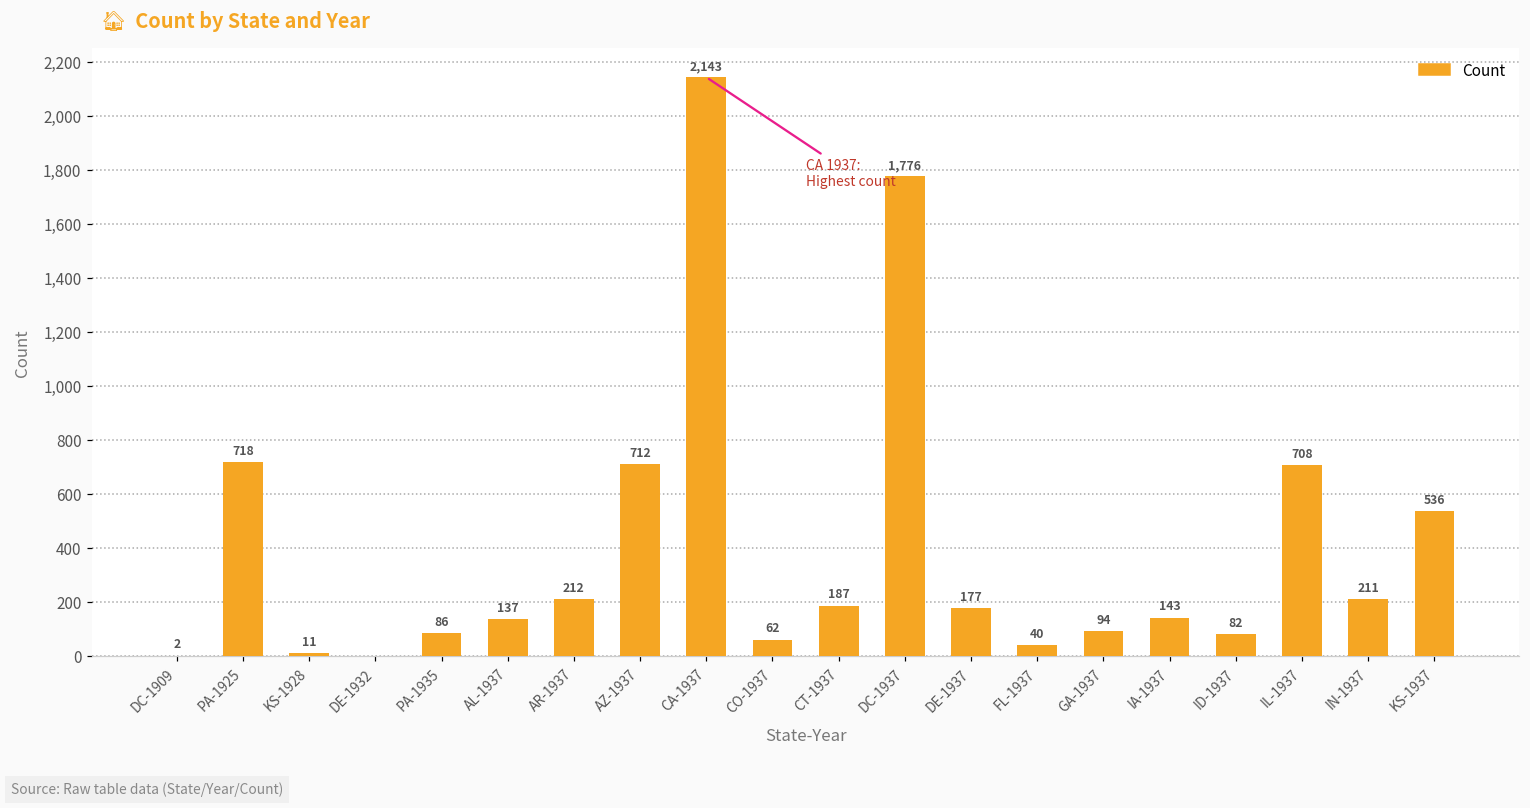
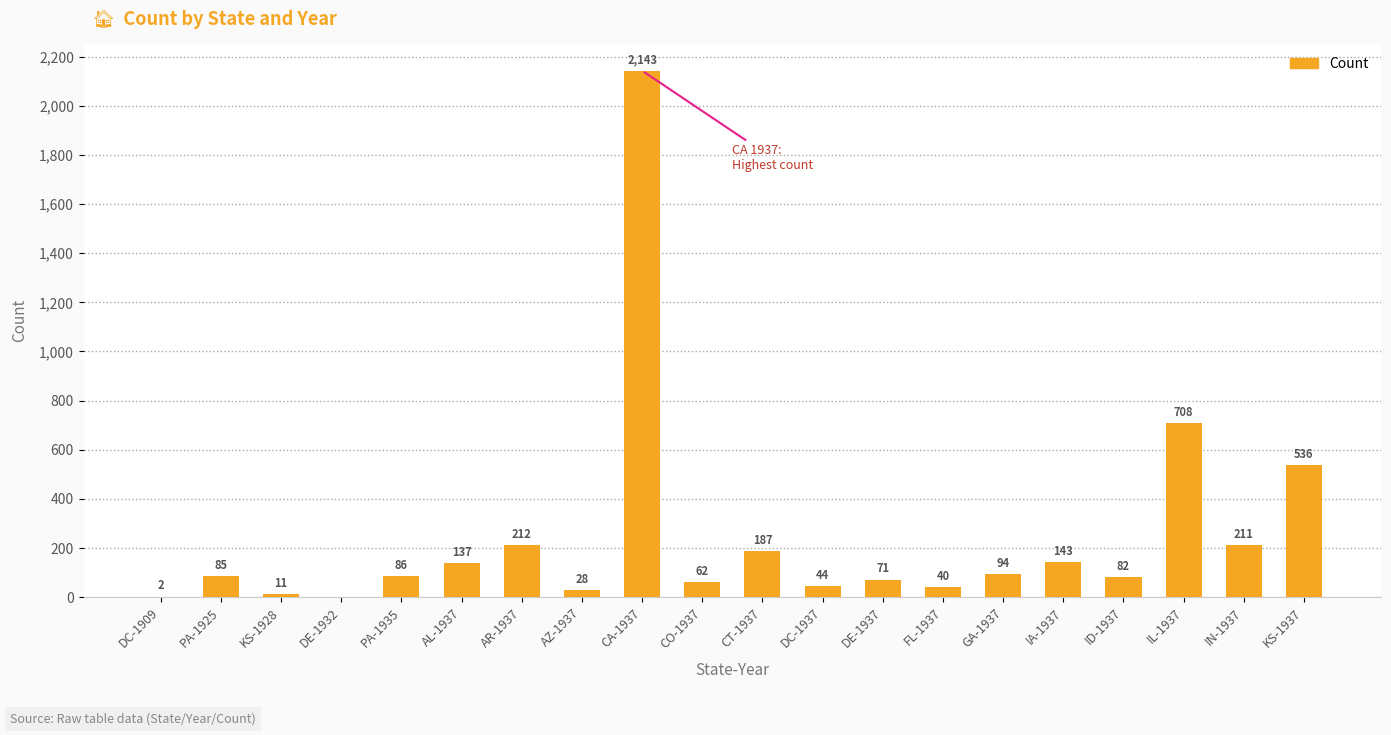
  {
    "DC-1909": "2",
-   "PA-1925": "718",
+   "PA-1925": "85",
    "KS-1928": "11",
    "PA-1935": "86",
    "AL-1937": "137",
    "AR-1937": "212",
-   "AZ-1937": "712",
+   "AZ-1937": "28",
    "CA-1937": "2,143",
    "CO-1937": "62",
    "CT-1937": "187",
-   "DC-1937": "1,776",
-   "DE-1937": "177",
+   "DC-1937": "44",
+   "DE-1937": "71",
    "FL-1937": "40",
    "GA-1937": "94",
    "IA-1937": "143",
    "ID-1937": "82",
    "IL-1937": "708",
    "IN-1937": "211",
    "KS-1937": "536"
  }
